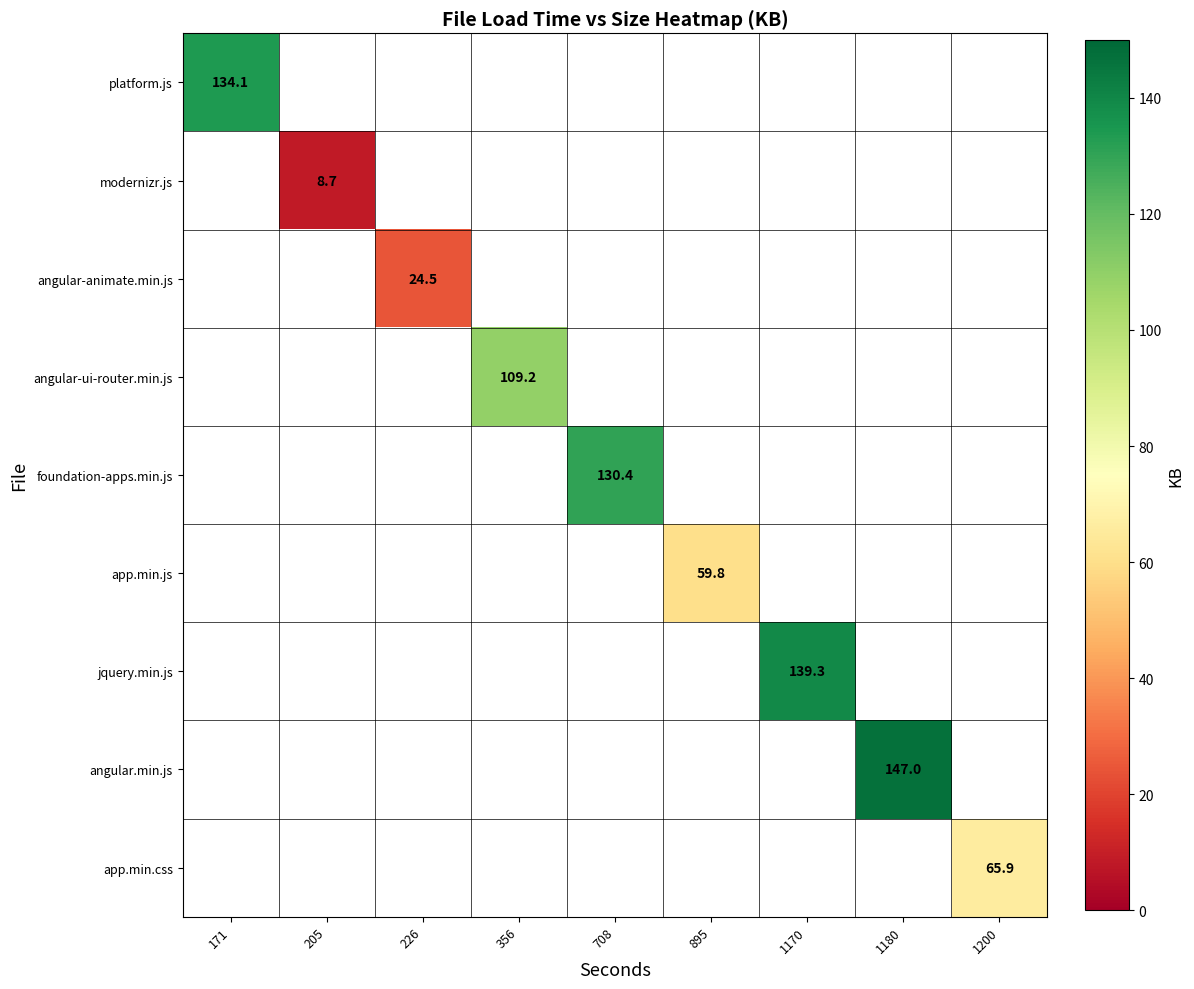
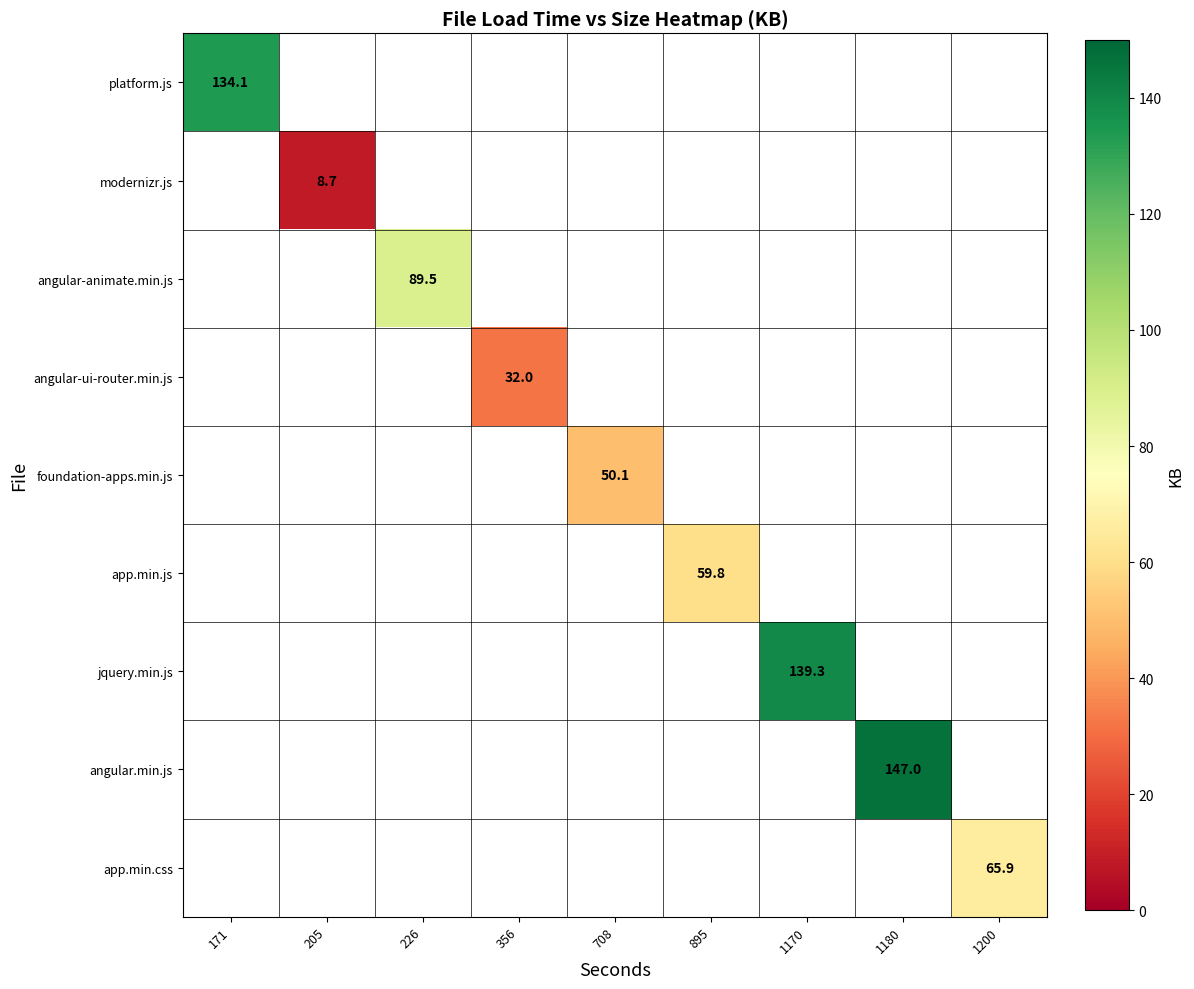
  {
    "platform.js": {
      "171": 134.1
    },
    "modernizr.js": {
      "205": 8.7
    },
    "angular-animate.min.js": {
-     "226": 24.5
+     "226": 89.5
    },
    "angular-ui-router.min.js": {
-     "356": 109.2
+     "356": 32.0
    },
    "foundation-apps.min.js": {
-     "708": 130.4
+     "708": 50.1
    },
    "app.min.js": {
      "895": 59.8
    },
    "jquery.min.js": {
      "1170": 139.3
    },
    "angular.min.js": {
      "1180": 147.0
    },
    "app.min.css": {
      "1200": 65.9
    }
  }
